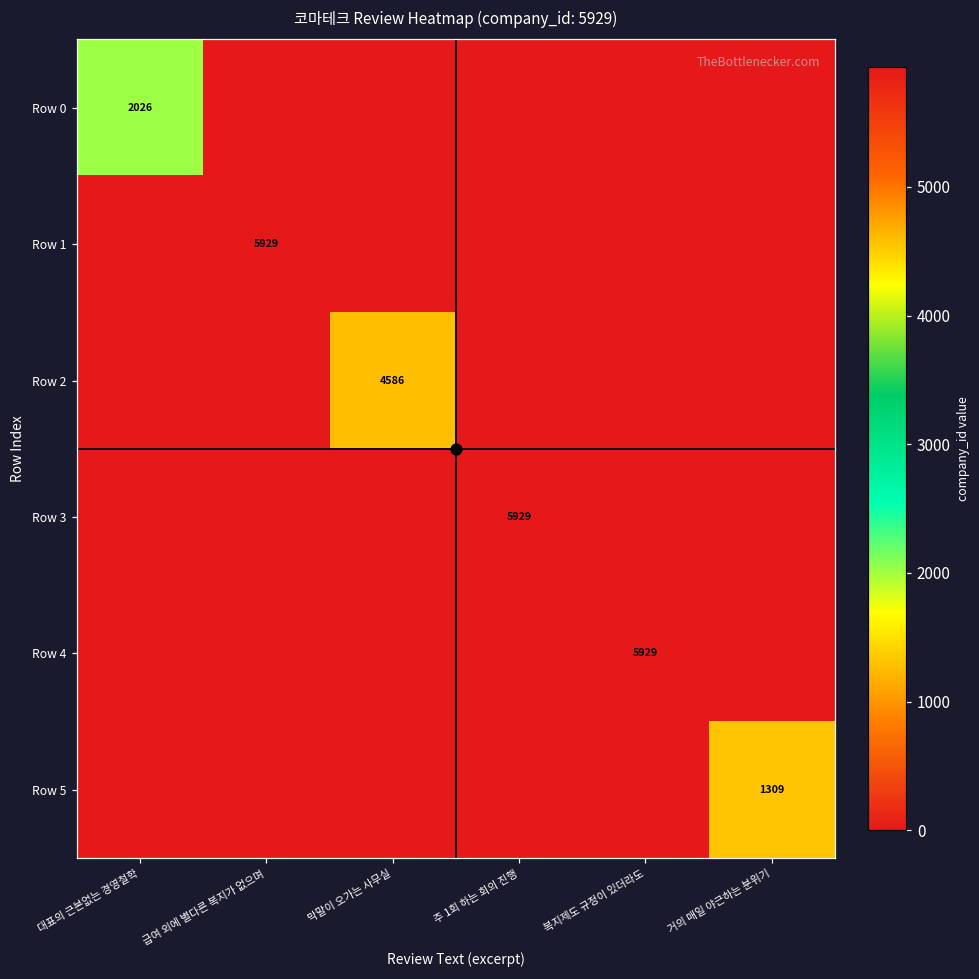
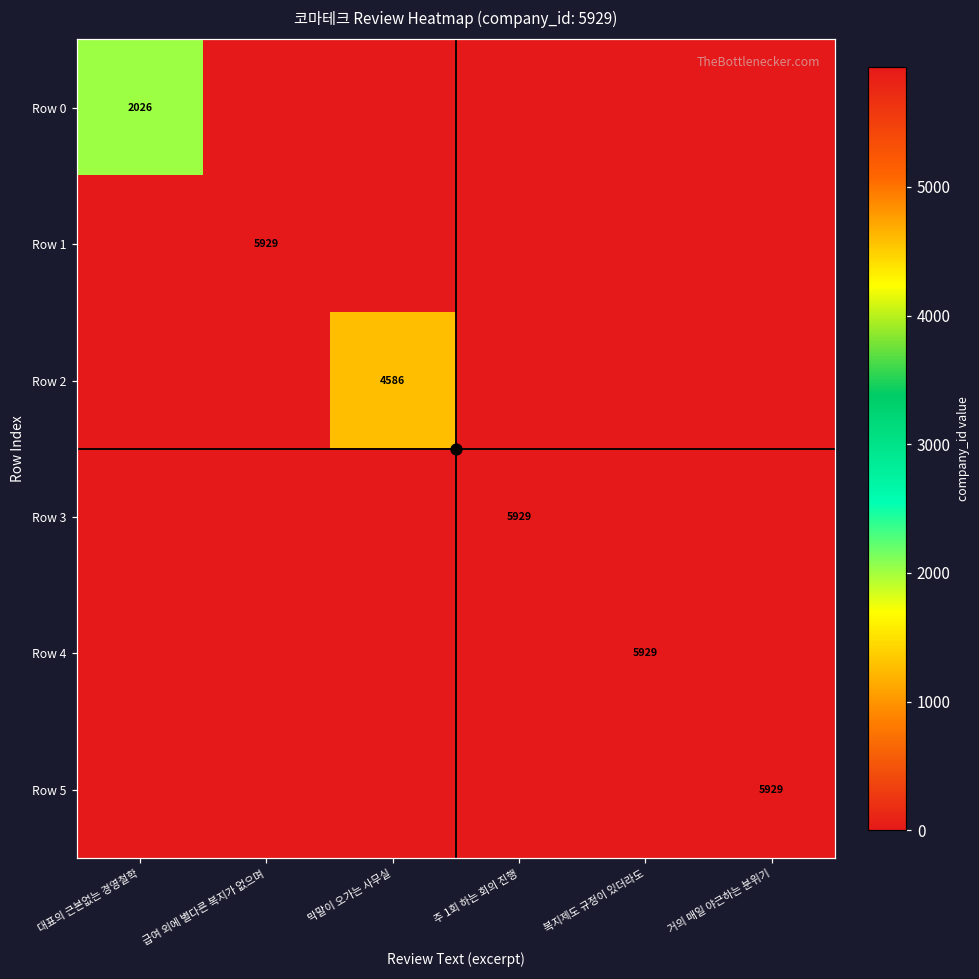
  {
    "Row 0": {
      "대표의 근본없는 경영철학": 2026
    },
    "Row 1": {
      "급여 외에 별다른 복지가 없으며": 5929
    },
    "Row 2": {
      "막말이 오가는 사무실": 4586
    },
    "Row 3": {
      "주 1회 하는 회의 진행": 5929
    },
    "Row 4": {
      "복지제도 규정이 있더라도": 5929
    },
    "Row 5": {
-     "거의 매일 야근하는 분위기": 1309
+     "거의 매일 야근하는 분위기": 5929
    }
  }
